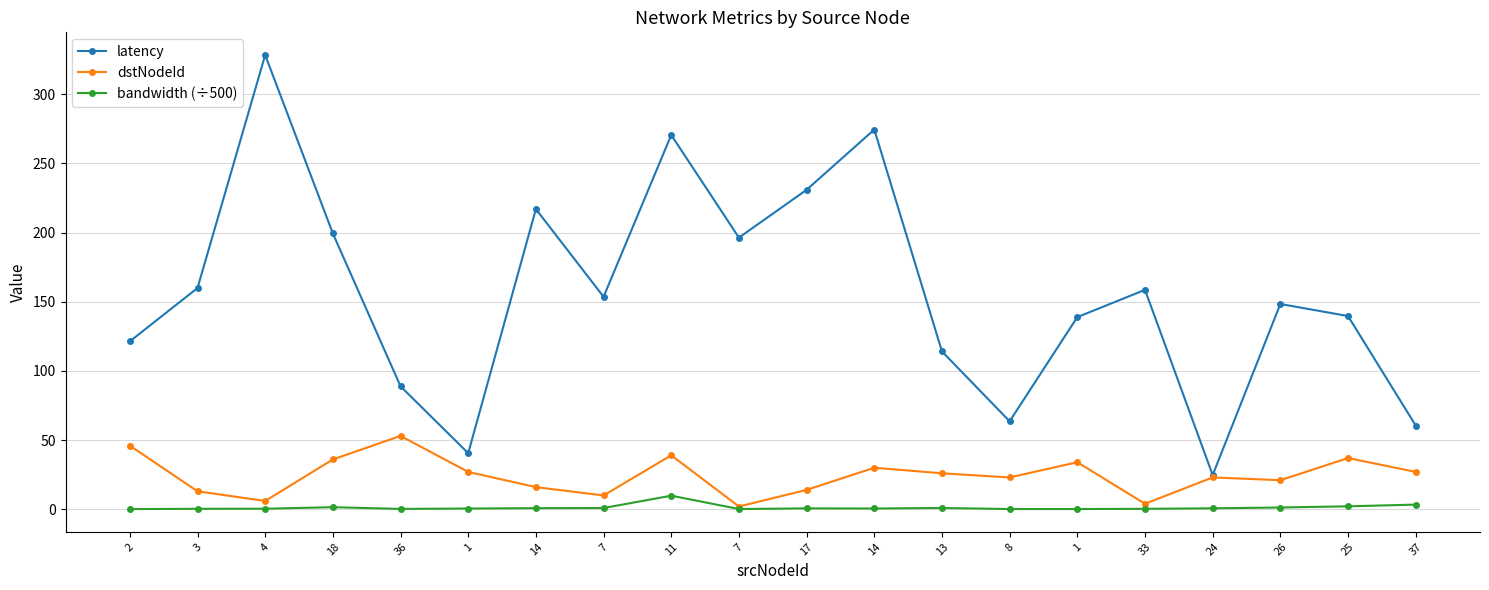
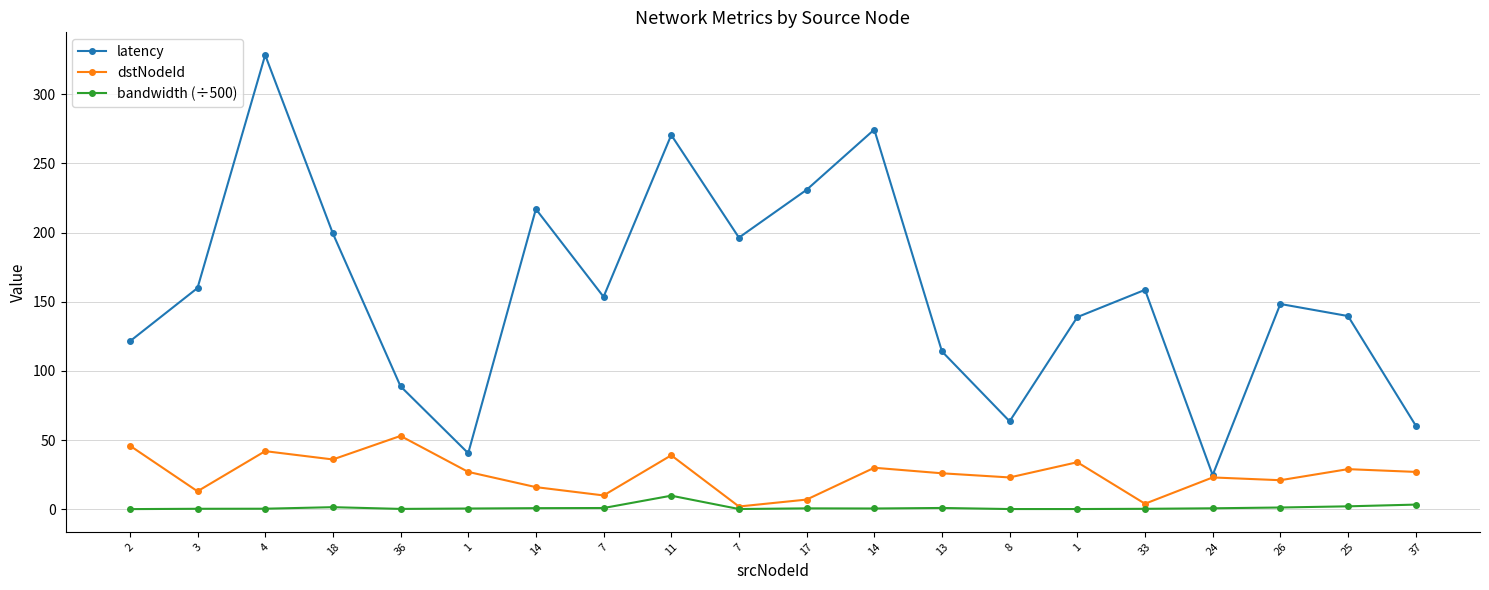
  {
    "latency": {
      "2": 121,
      "3": 160,
      "4": 328,
      "18": 199,
      "36": 89,
      "11": 270,
      "17": 231,
      "13": 114,
      "8": 64,
      "33": 159,
      "26": 148,
      "25": 140,
      "37": 61
    },
    "dstNodeId": {
      "2": 46,
      "3": 13,
-     "4": 6,
+     "4": 42,
      "18": 36,
      "36": 53,
      "11": 39,
-     "17": 14,
+     "17": 7,
      "13": 26,
      "8": 23,
      "33": 4,
      "26": 21,
-     "25": 37,
+     "25": 29,
      "37": 27
    },
    "bandwidth (÷500)": {
      "2": 0,
      "3": 0,
      "4": 0,
      "18": 2,
      "36": 0,
      "11": 10,
      "17": 1,
      "13": 1,
      "8": 0,
      "33": 0,
      "24": 1,
      "26": 1,
      "25": 2,
      "37": 3
    }
  }
